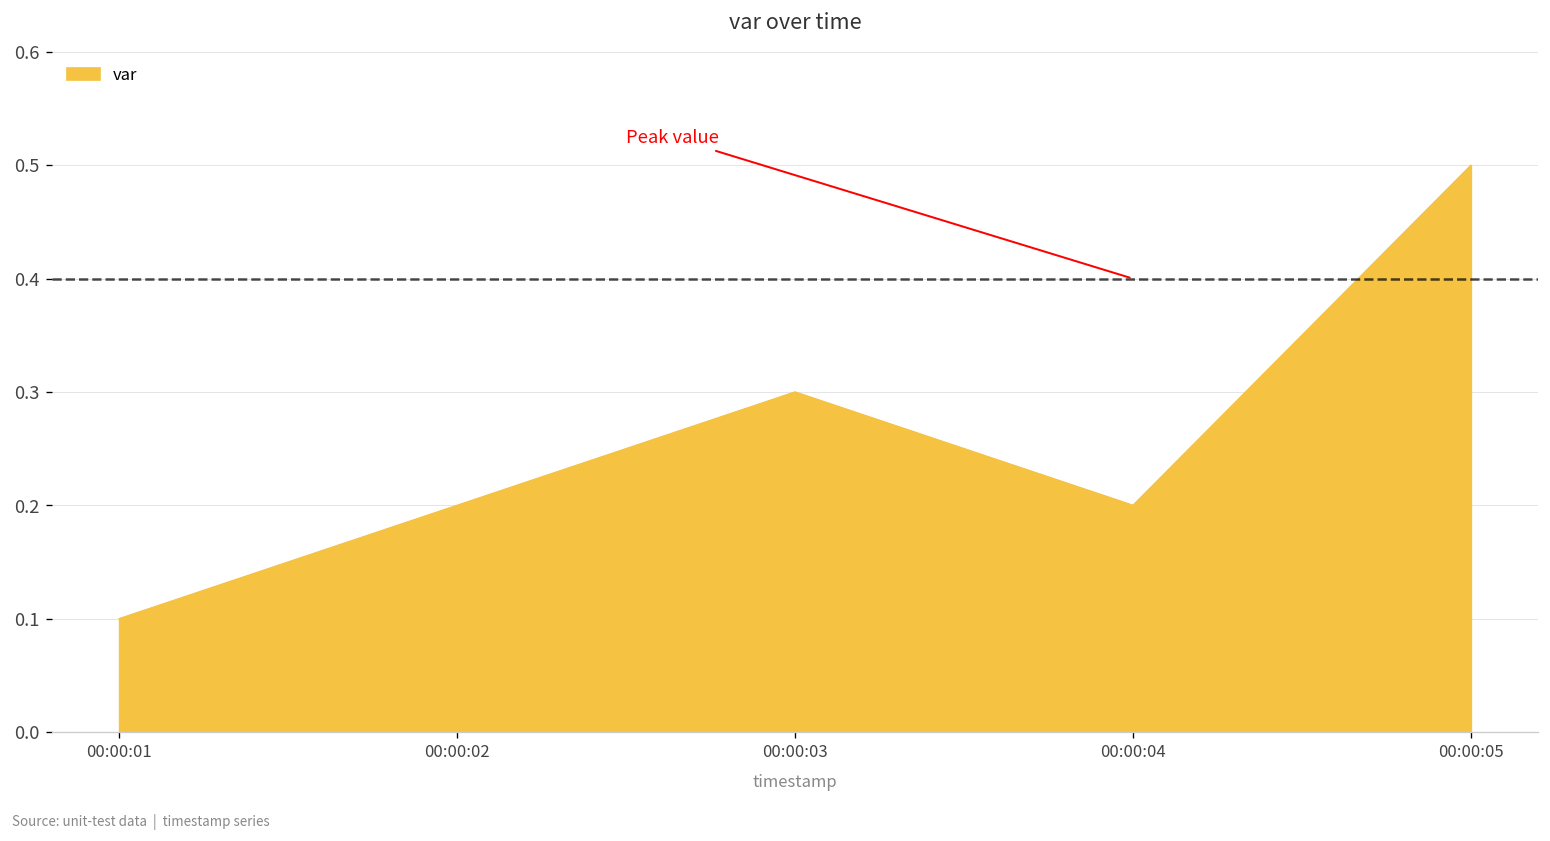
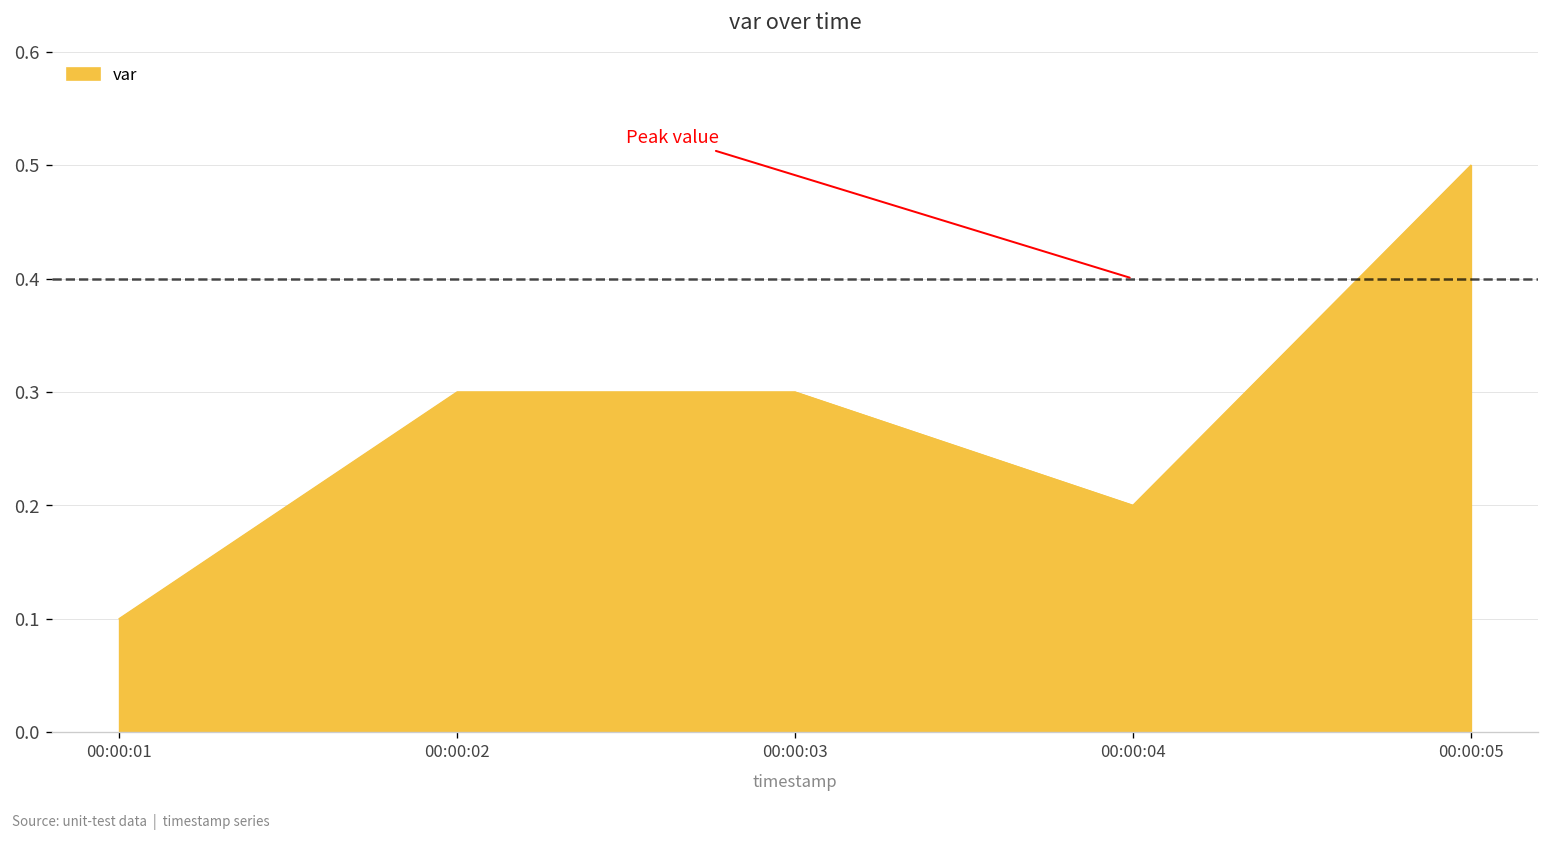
  {
    "00:00:01": 0.1,
-   "00:00:02": 0.2,
+   "00:00:02": 0.3,
    "00:00:03": 0.3,
    "00:00:04": 0.2,
    "00:00:05": 0.5
  }
